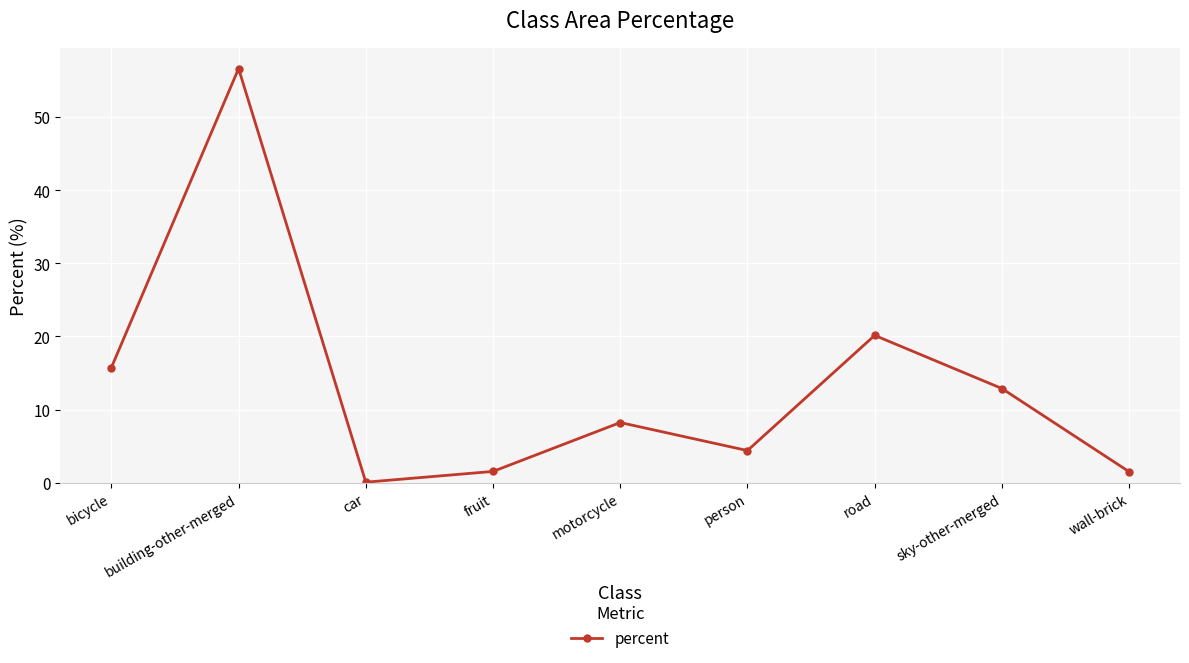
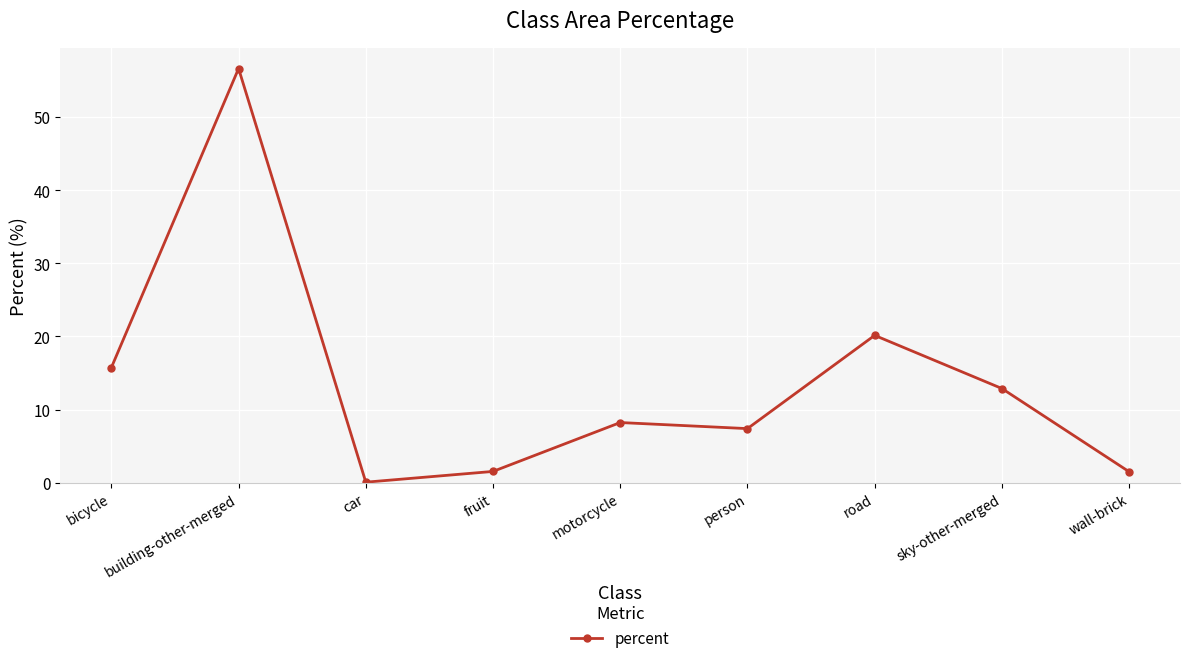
  {
    "bicycle": 16,
    "building-other-merged": 57,
    "car": 0,
    "fruit": 2,
    "motorcycle": 8,
-   "person": 4,
+   "person": 7,
    "road": 20,
    "sky-other-merged": 13,
    "wall-brick": 2
  }
